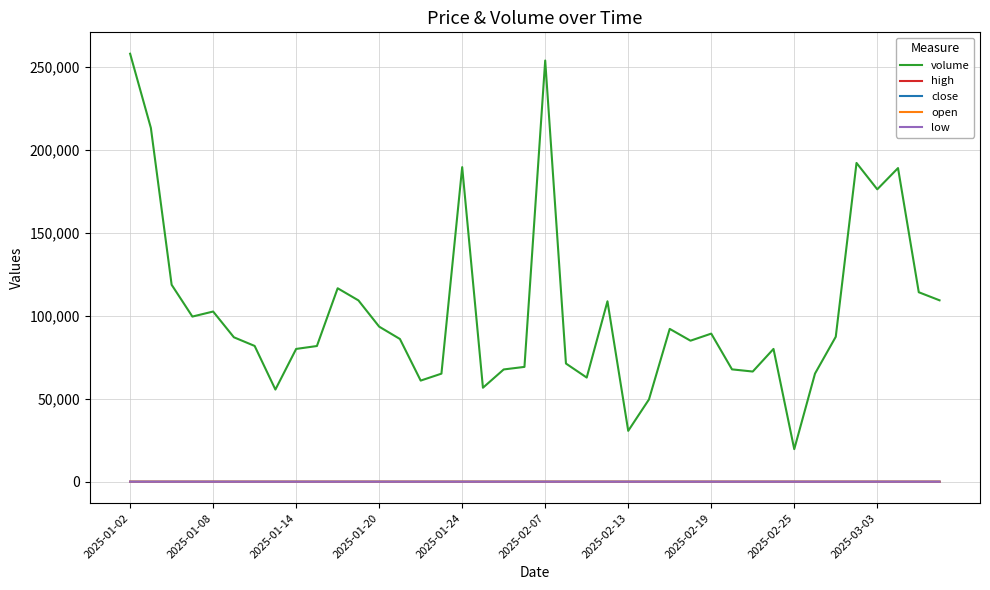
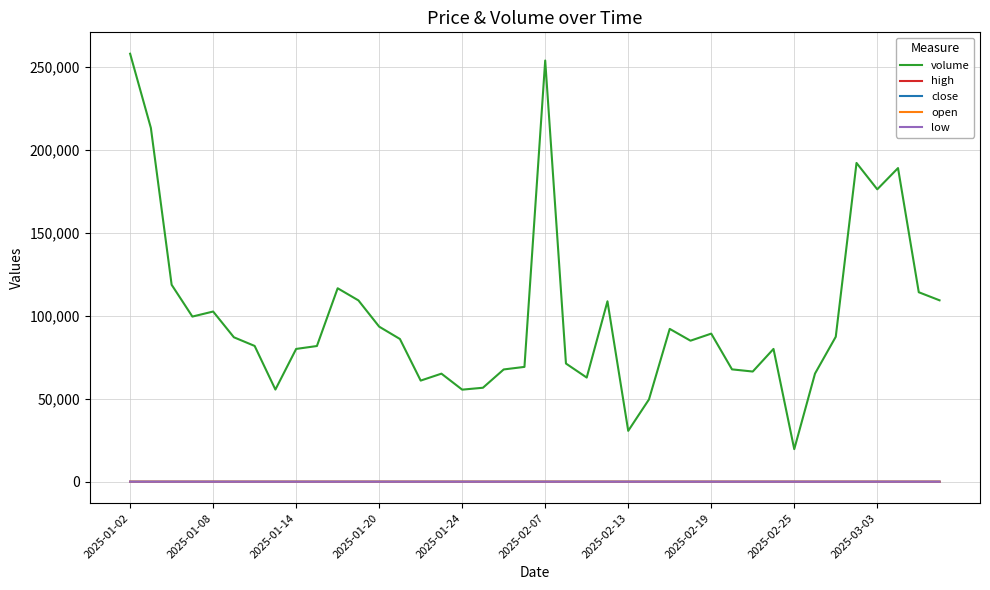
  {
    "volume": {
      "2025-01-02": "258,000",
      "2025-01-08": "103,000",
      "2025-01-14": "80,000",
      "2025-01-20": "93,000",
-     "2025-01-24": "190,000",
+     "2025-01-24": "56,000",
      "2025-02-07": "254,000",
      "2025-02-13": "31,000",
      "2025-02-19": "89,000",
      "2025-02-25": "20,000",
      "2025-03-03": "176,000"
    },
    "low": {
      "2025-01-02": "0",
      "2025-01-08": "0",
      "2025-01-14": "0",
      "2025-01-20": "0",
      "2025-01-24": "0",
      "2025-02-07": "0",
      "2025-02-13": "0",
      "2025-02-19": "0",
      "2025-02-25": "0",
      "2025-03-03": "0"
    }
  }
